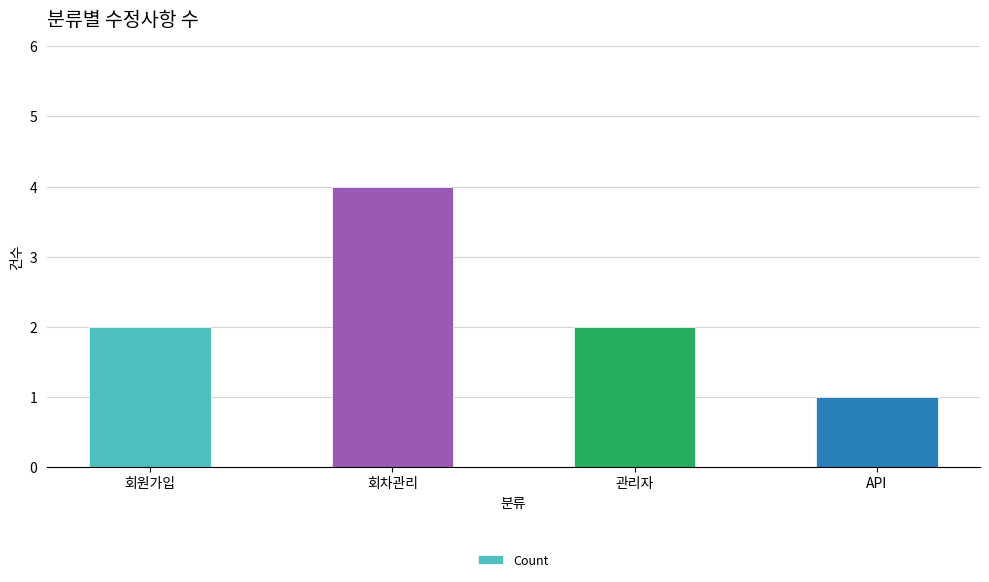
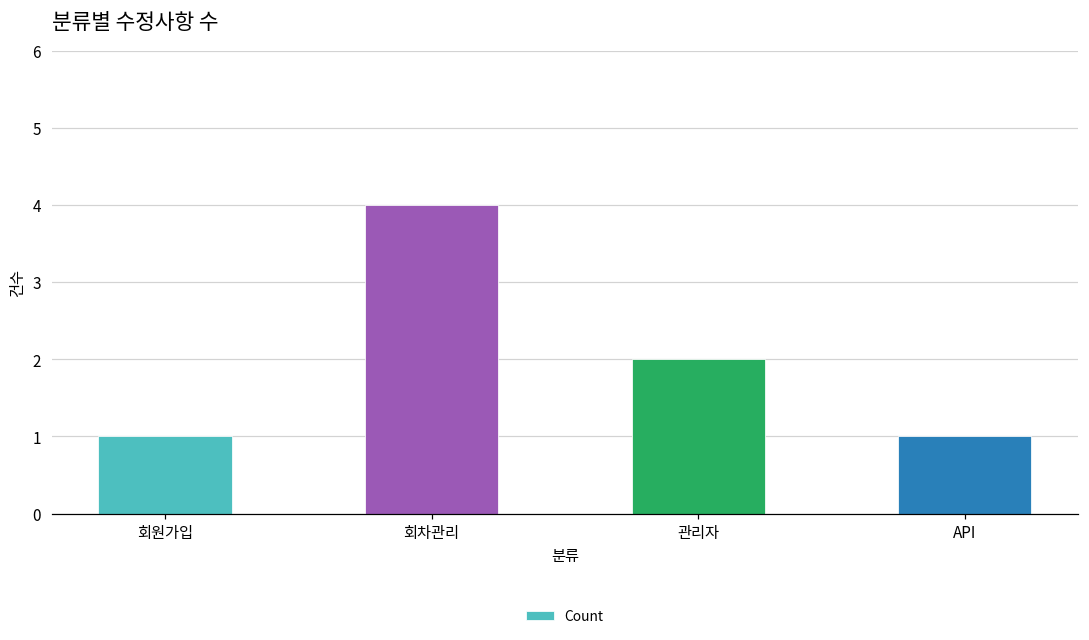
  {
-   "회원가입": 2,
+   "회원가입": 1,
    "회차관리": 4,
    "관리자": 2,
    "API": 1
  }
